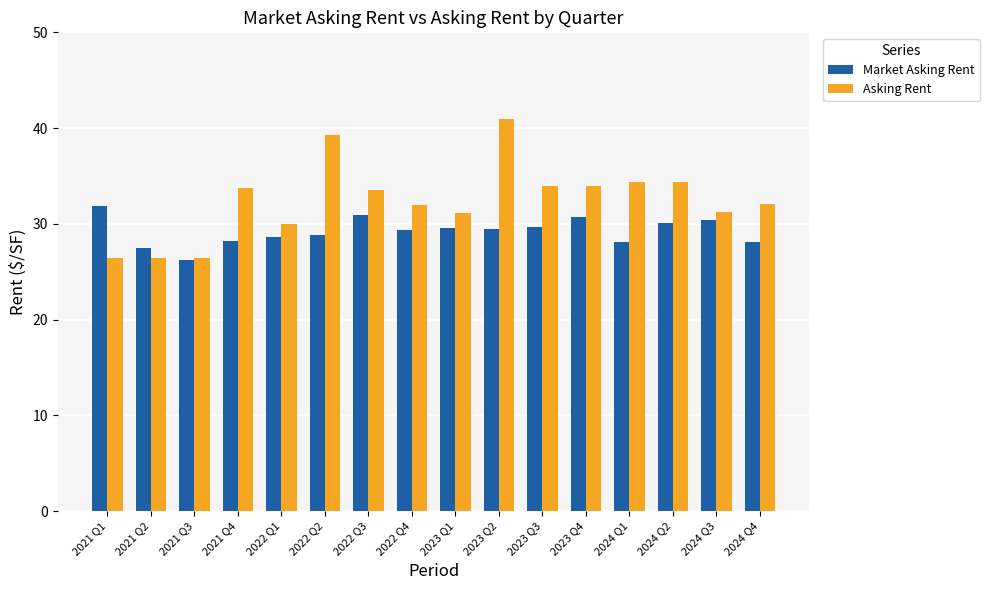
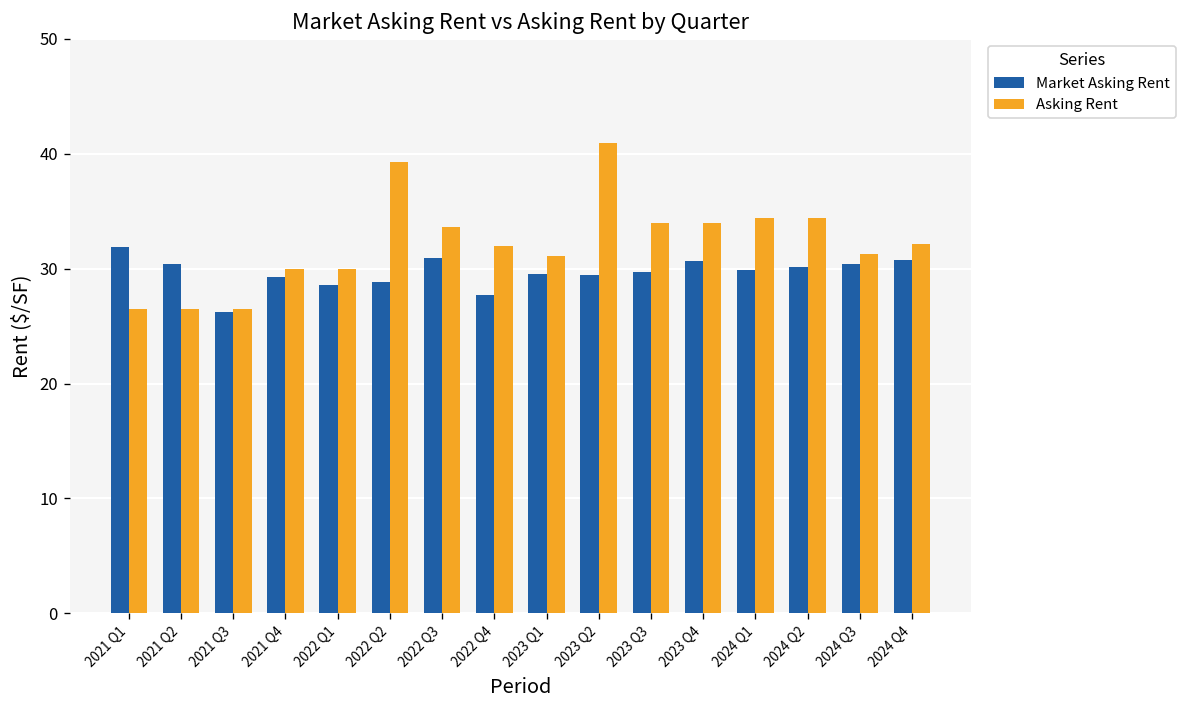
  {
    "Market Asking Rent": {
      "2021 Q1": 32,
-     "2021 Q2": 28,
+     "2021 Q2": 30,
      "2021 Q3": 26,
-     "2021 Q4": 28,
+     "2021 Q4": 29,
      "2022 Q1": 29,
      "2022 Q2": 29,
      "2022 Q3": 31,
-     "2022 Q4": 29,
+     "2022 Q4": 28,
      "2023 Q1": 30,
      "2023 Q2": 29,
      "2023 Q3": 30,
      "2023 Q4": 31,
-     "2024 Q1": 28,
+     "2024 Q1": 30,
      "2024 Q2": 30,
      "2024 Q3": 30,
-     "2024 Q4": 28
+     "2024 Q4": 31
    },
    "Asking Rent": {
      "2021 Q1": 26,
      "2021 Q2": 26,
      "2021 Q3": 26,
-     "2021 Q4": 34,
+     "2021 Q4": 30,
      "2022 Q1": 30,
      "2022 Q2": 39,
      "2022 Q3": 34,
      "2022 Q4": 32,
      "2023 Q1": 31,
      "2023 Q2": 41,
      "2023 Q3": 34,
      "2023 Q4": 34,
      "2024 Q1": 34,
      "2024 Q2": 34,
      "2024 Q3": 31,
      "2024 Q4": 32
    }
  }
